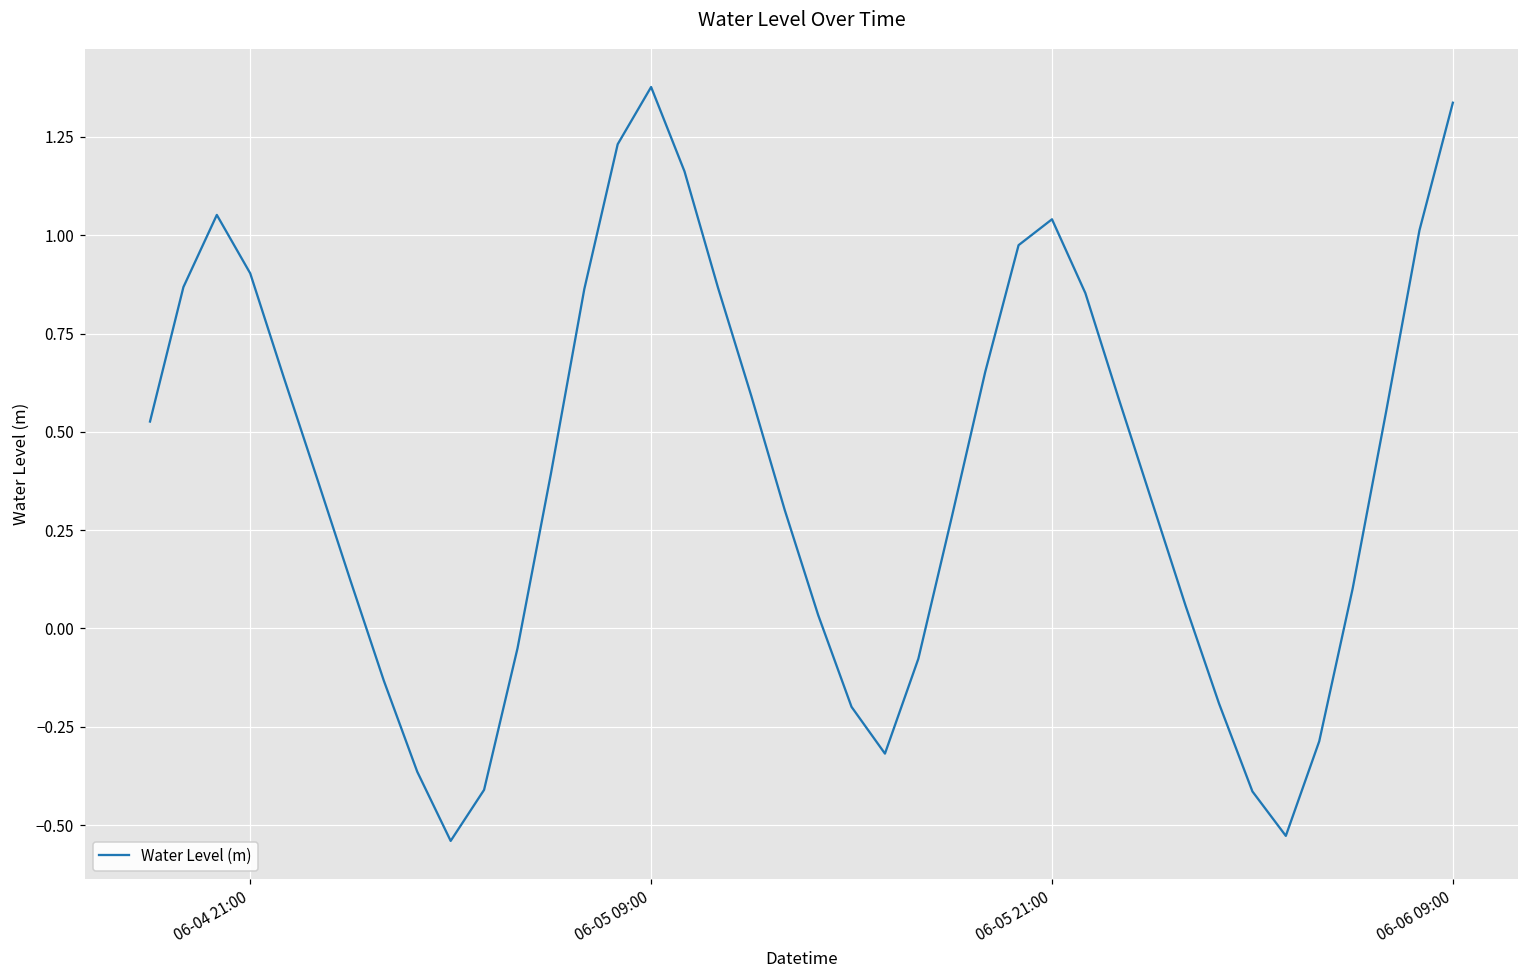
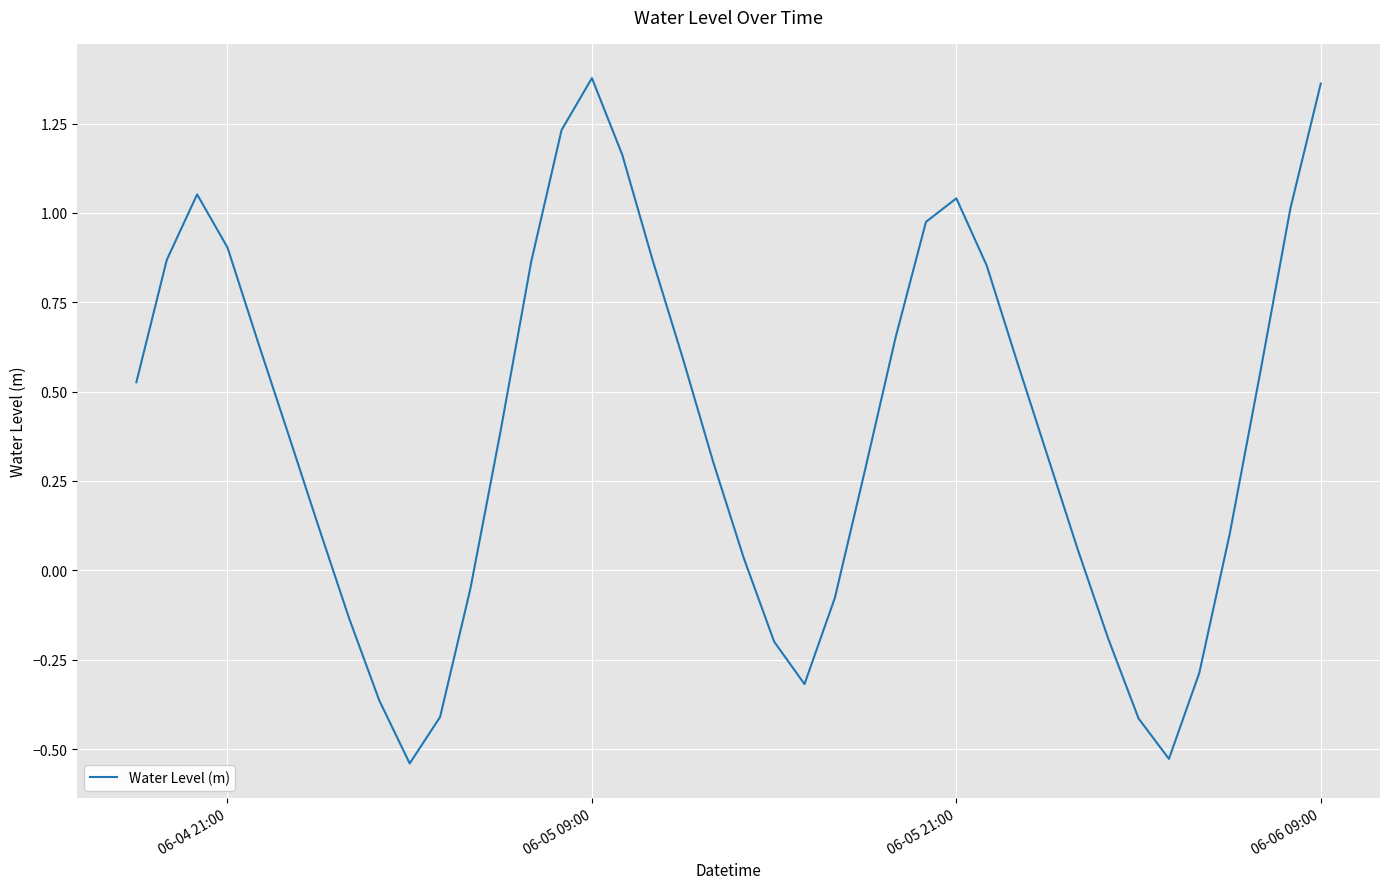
  {
    "06-04 21:00": 0.90,
    "06-05 09:00": 1.38,
    "06-05 21:00": 1.04,
-   "06-06 09:00": 1.34
+   "06-06 09:00": 1.36
  }
